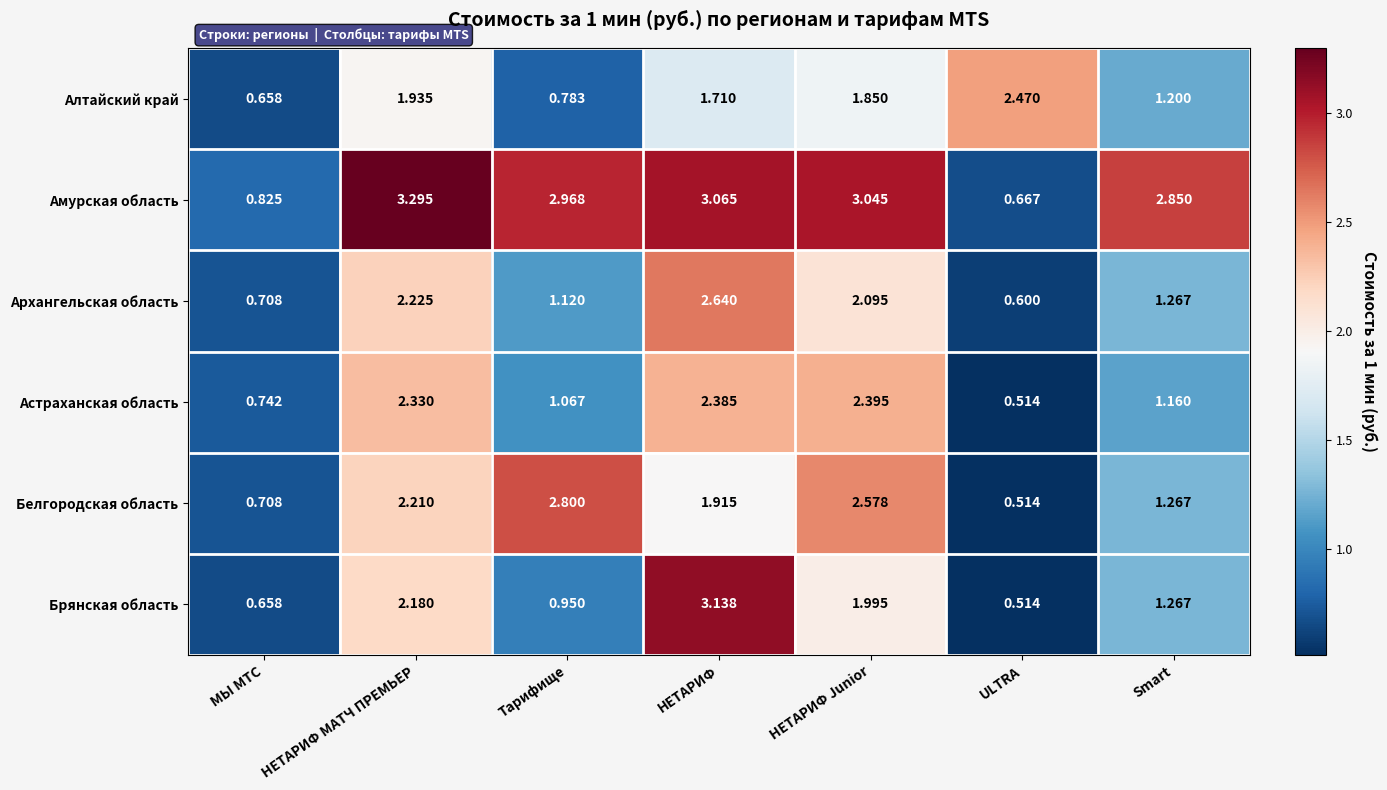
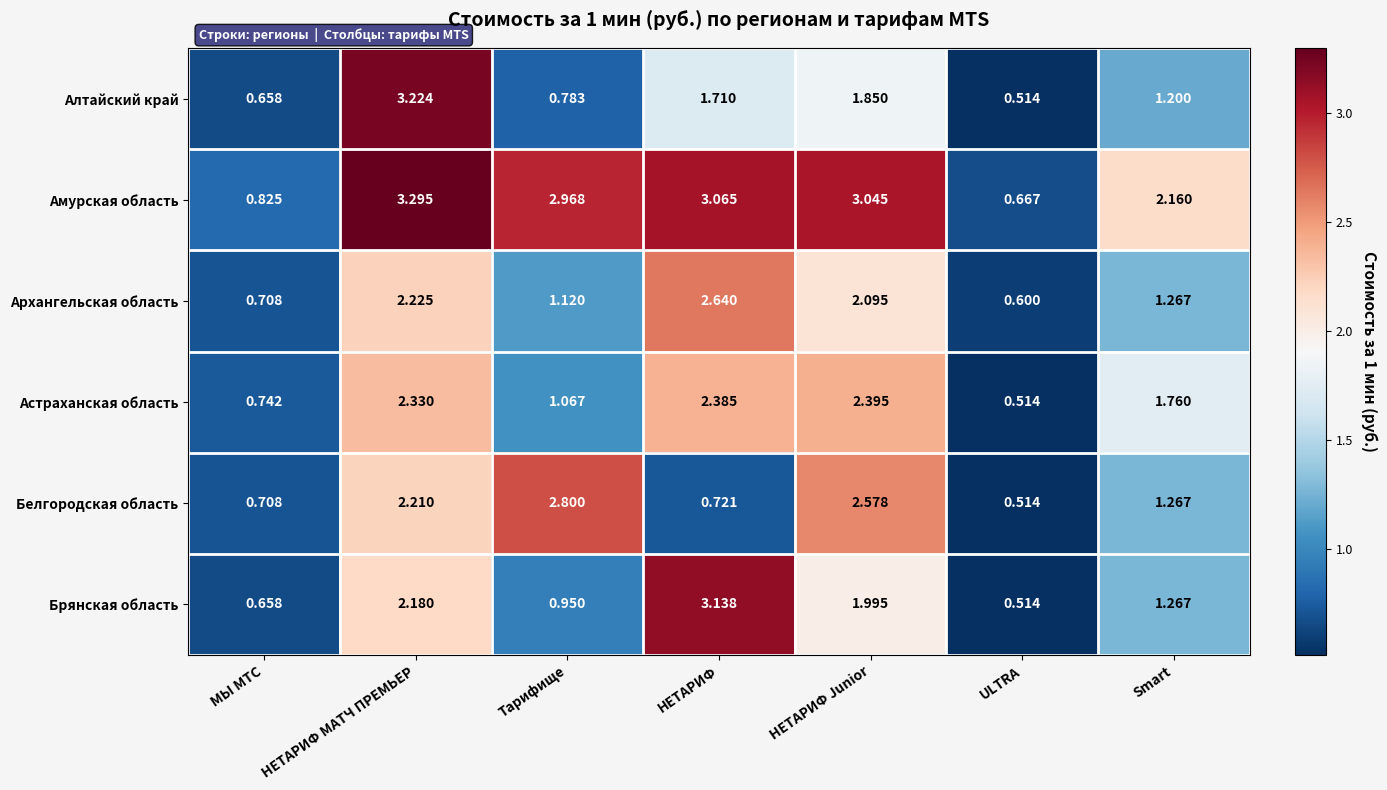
  {
    "Алтайский край": {
      "МЫ МТС": 0.658,
-     "НЕТАРИФ МАТЧ ПРЕМЬЕР": 1.935,
+     "НЕТАРИФ МАТЧ ПРЕМЬЕР": 3.224,
      "Тарифище": 0.783,
      "НЕТАРИФ": 1.710,
      "НЕТАРИФ Junior": 1.850,
-     "ULTRA": 2.470,
+     "ULTRA": 0.514,
      "Smart": 1.200
    },
    "Амурская область": {
      "МЫ МТС": 0.825,
      "НЕТАРИФ МАТЧ ПРЕМЬЕР": 3.295,
      "Тарифище": 2.968,
      "НЕТАРИФ": 3.065,
      "НЕТАРИФ Junior": 3.045,
      "ULTRA": 0.667,
-     "Smart": 2.850
+     "Smart": 2.160
    },
    "Архангельская область": {
      "МЫ МТС": 0.708,
      "НЕТАРИФ МАТЧ ПРЕМЬЕР": 2.225,
      "Тарифище": 1.120,
      "НЕТАРИФ": 2.640,
      "НЕТАРИФ Junior": 2.095,
      "ULTRA": 0.600,
      "Smart": 1.267
    },
    "Астраханская область": {
      "МЫ МТС": 0.742,
      "НЕТАРИФ МАТЧ ПРЕМЬЕР": 2.330,
      "Тарифище": 1.067,
      "НЕТАРИФ": 2.385,
      "НЕТАРИФ Junior": 2.395,
      "ULTRA": 0.514,
-     "Smart": 1.160
+     "Smart": 1.760
    },
    "Белгородская область": {
      "МЫ МТС": 0.708,
      "НЕТАРИФ МАТЧ ПРЕМЬЕР": 2.210,
      "Тарифище": 2.800,
-     "НЕТАРИФ": 1.915,
+     "НЕТАРИФ": 0.721,
      "НЕТАРИФ Junior": 2.578,
      "ULTRA": 0.514,
      "Smart": 1.267
    },
    "Брянская область": {
      "МЫ МТС": 0.658,
      "НЕТАРИФ МАТЧ ПРЕМЬЕР": 2.180,
      "Тарифище": 0.950,
      "НЕТАРИФ": 3.138,
      "НЕТАРИФ Junior": 1.995,
      "ULTRA": 0.514,
      "Smart": 1.267
    }
  }
